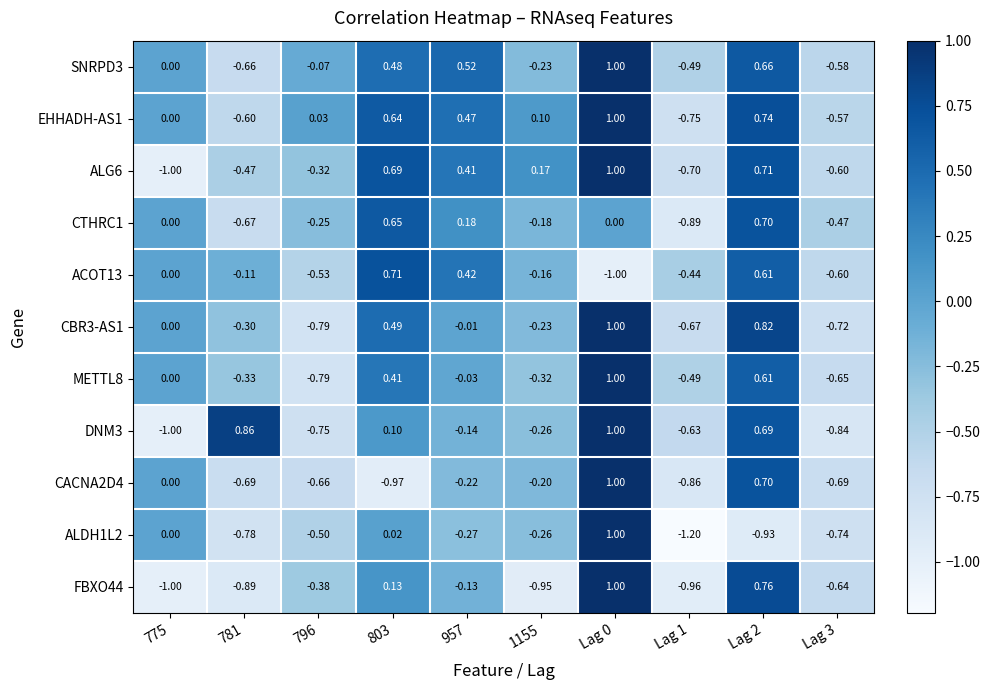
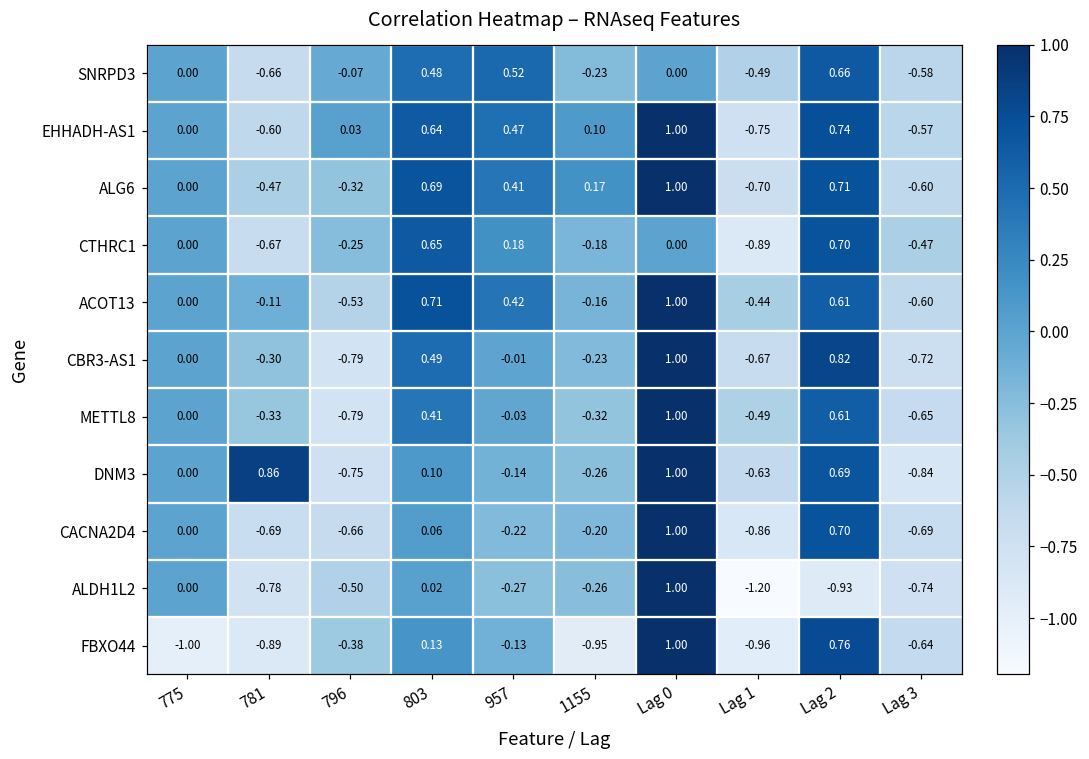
  {
    "SNRPD3": {
      "775": 0.00,
      "781": -0.66,
      "796": -0.07,
      "803": 0.48,
      "957": 0.52,
      "1155": -0.23,
-     "Lag 0": 1.00,
+     "Lag 0": 0.00,
      "Lag 1": -0.49,
      "Lag 2": 0.66,
      "Lag 3": -0.58
    },
    "EHHADH-AS1": {
      "775": 0.00,
      "781": -0.60,
      "796": 0.03,
      "803": 0.64,
      "957": 0.47,
      "1155": 0.10,
      "Lag 0": 1.00,
      "Lag 1": -0.75,
      "Lag 2": 0.74,
      "Lag 3": -0.57
    },
    "ALG6": {
-     "775": -1.00,
+     "775": 0.00,
      "781": -0.47,
      "796": -0.32,
      "803": 0.69,
      "957": 0.41,
      "1155": 0.17,
      "Lag 0": 1.00,
      "Lag 1": -0.70,
      "Lag 2": 0.71,
      "Lag 3": -0.60
    },
    "CTHRC1": {
      "775": 0.00,
      "781": -0.67,
      "796": -0.25,
      "803": 0.65,
      "957": 0.18,
      "1155": -0.18,
      "Lag 0": 0.00,
      "Lag 1": -0.89,
      "Lag 2": 0.70,
      "Lag 3": -0.47
    },
    "ACOT13": {
      "775": 0.00,
      "781": -0.11,
      "796": -0.53,
      "803": 0.71,
      "957": 0.42,
      "1155": -0.16,
-     "Lag 0": -1.00,
+     "Lag 0": 1.00,
      "Lag 1": -0.44,
      "Lag 2": 0.61,
      "Lag 3": -0.60
    },
    "CBR3-AS1": {
      "775": 0.00,
      "781": -0.30,
      "796": -0.79,
      "803": 0.49,
      "957": -0.01,
      "1155": -0.23,
      "Lag 0": 1.00,
      "Lag 1": -0.67,
      "Lag 2": 0.82,
      "Lag 3": -0.72
    },
    "METTL8": {
      "775": 0.00,
      "781": -0.33,
      "796": -0.79,
      "803": 0.41,
      "957": -0.03,
      "1155": -0.32,
      "Lag 0": 1.00,
      "Lag 1": -0.49,
      "Lag 2": 0.61,
      "Lag 3": -0.65
    },
    "DNM3": {
-     "775": -1.00,
+     "775": 0.00,
      "781": 0.86,
      "796": -0.75,
      "803": 0.10,
      "957": -0.14,
      "1155": -0.26,
      "Lag 0": 1.00,
      "Lag 1": -0.63,
      "Lag 2": 0.69,
      "Lag 3": -0.84
    },
    "CACNA2D4": {
      "775": 0.00,
      "781": -0.69,
      "796": -0.66,
-     "803": -0.97,
+     "803": 0.06,
      "957": -0.22,
      "1155": -0.20,
      "Lag 0": 1.00,
      "Lag 1": -0.86,
      "Lag 2": 0.70,
      "Lag 3": -0.69
    },
    "ALDH1L2": {
      "775": 0.00,
      "781": -0.78,
      "796": -0.50,
      "803": 0.02,
      "957": -0.27,
      "1155": -0.26,
      "Lag 0": 1.00,
      "Lag 1": -1.20,
      "Lag 2": -0.93,
      "Lag 3": -0.74
    },
    "FBXO44": {
      "775": -1.00,
      "781": -0.89,
      "796": -0.38,
      "803": 0.13,
      "957": -0.13,
      "1155": -0.95,
      "Lag 0": 1.00,
      "Lag 1": -0.96,
      "Lag 2": 0.76,
      "Lag 3": -0.64
    }
  }
